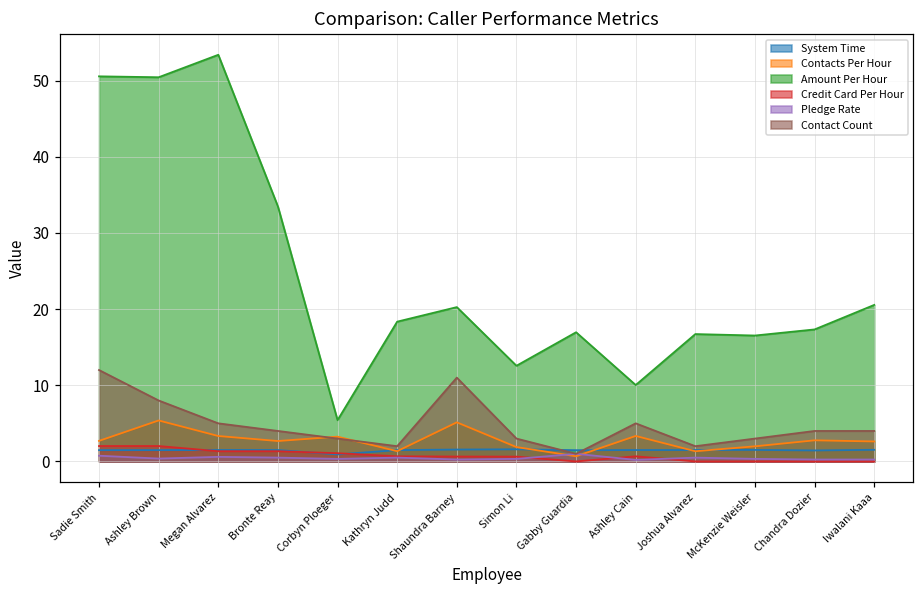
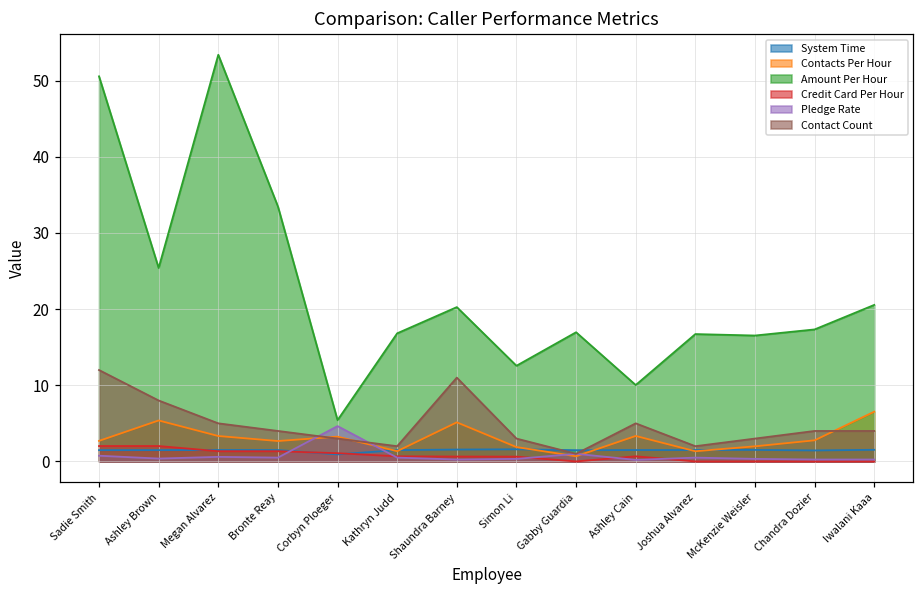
  {
    "System Time": {
      "Sadie Smith": 1,
      "Ashley Brown": 1,
      "Shaundra Barney": 2,
      "Gabby Guardia": 1,
      "Ashley Cain": 1,
      "McKenzie Weisler": 2,
      "Chandra Dozier": 1,
      "Iwalani Kaaa": 2
    },
    "Contacts Per Hour": {
      "Sadie Smith": 3,
      "Ashley Brown": 5,
      "Megan Alvarez": 3,
      "Bronte Reay": 3,
      "Shaundra Barney": 5,
      "Ashley Cain": 3,
      "McKenzie Weisler": 2,
      "Chandra Dozier": 3,
-     "Iwalani Kaaa": 3
+     "Iwalani Kaaa": 7
    },
    "Amount Per Hour": {
      "Sadie Smith": 51,
-     "Ashley Brown": 50,
+     "Ashley Brown": 25,
      "Megan Alvarez": 53,
      "Bronte Reay": 33,
      "Corbyn Ploeger": 5,
-     "Kathryn Judd": 18,
+     "Kathryn Judd": 17,
      "Shaundra Barney": 20,
      "Simon Li": 13,
      "Gabby Guardia": 17,
      "Ashley Cain": 10,
      "Joshua Alvarez": 17,
      "McKenzie Weisler": 17,
      "Chandra Dozier": 17,
      "Iwalani Kaaa": 21
    },
    "Credit Card Per Hour": {
      "Sadie Smith": 2,
      "Ashley Brown": 2,
      "Shaundra Barney": 1,
      "Gabby Guardia": 0,
      "Ashley Cain": 1,
      "Joshua Alvarez": 0
    },
    "Pledge Rate": {
      "Sadie Smith": 1,
      "Ashley Brown": 0,
      "Megan Alvarez": 1,
      "Bronte Reay": 1,
-     "Corbyn Ploeger": 0,
+     "Corbyn Ploeger": 5,
      "Shaundra Barney": 0,
      "Ashley Cain": 0,
      "Joshua Alvarez": 1
    },
    "Contact Count": {
      "Sadie Smith": 12,
      "Ashley Brown": 8,
      "Megan Alvarez": 5,
      "Bronte Reay": 4,
      "Kathryn Judd": 2,
      "Shaundra Barney": 11,
      "Simon Li": 3,
      "Ashley Cain": 5,
      "Joshua Alvarez": 2,
      "McKenzie Weisler": 3,
      "Chandra Dozier": 4,
      "Iwalani Kaaa": 4
    }
  }
